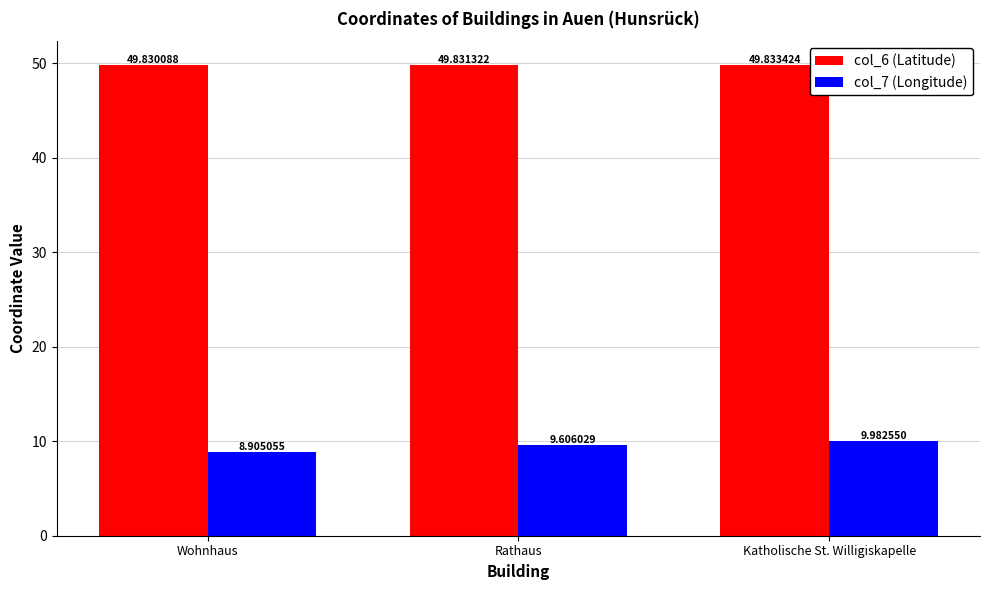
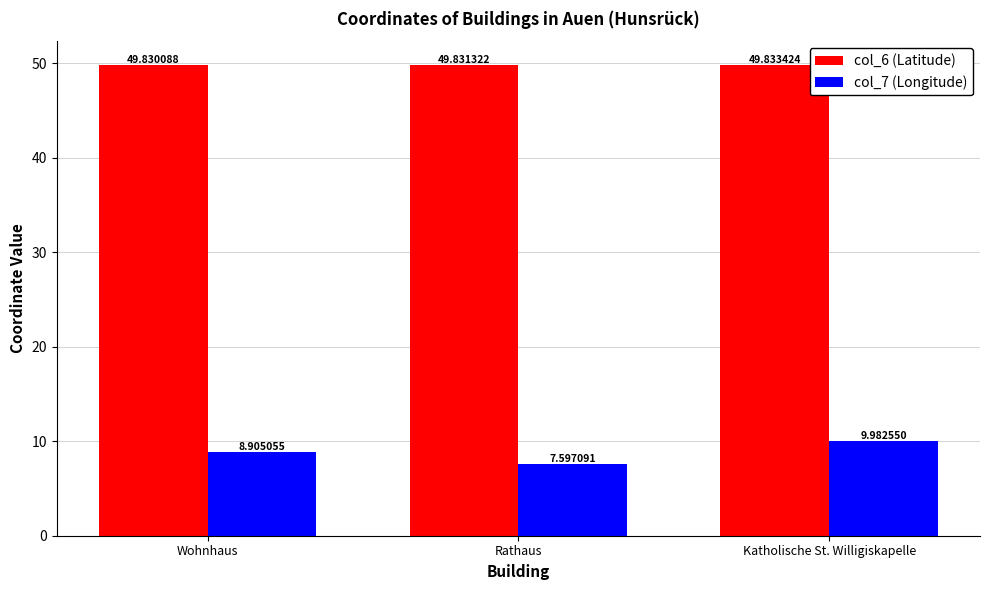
  {
    "col_6 (Latitude)": {
      "Wohnhaus": 49.830088,
      "Rathaus": 49.831322,
      "Katholische St. Willigiskapelle": 49.833424
    },
    "col_7 (Longitude)": {
      "Wohnhaus": 8.905055,
-     "Rathaus": 9.606029,
+     "Rathaus": 7.597091,
      "Katholische St. Willigiskapelle": 9.982550
    }
  }
